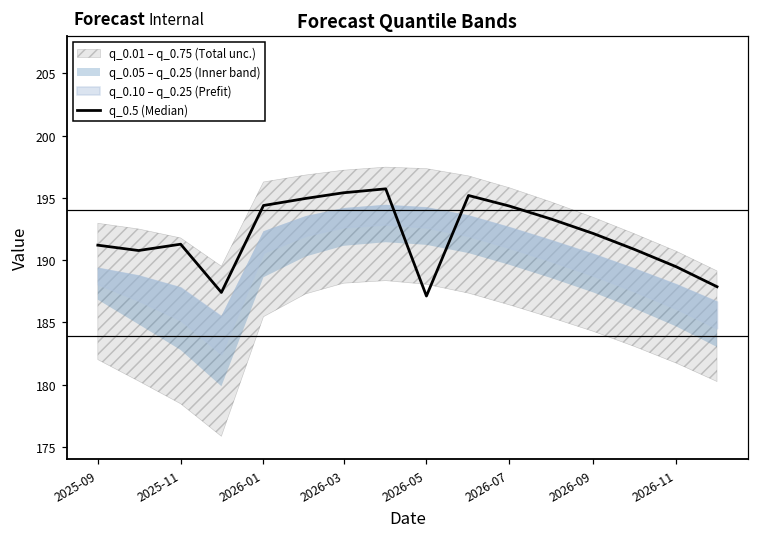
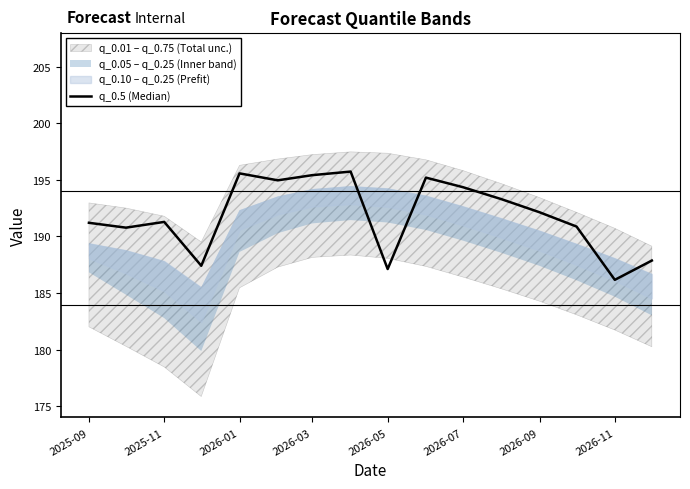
  {
    "q_0.5 (Median)": {
      "2025-09": 191.2,
      "2025-11": 191.3,
-     "2026-01": 194.4,
+     "2026-01": 195.6,
      "2026-03": 195.4,
      "2026-05": 187.1,
      "2026-07": 194.3,
      "2026-09": 192.1,
-     "2026-11": 189.5
+     "2026-11": 186.2
    }
  }
